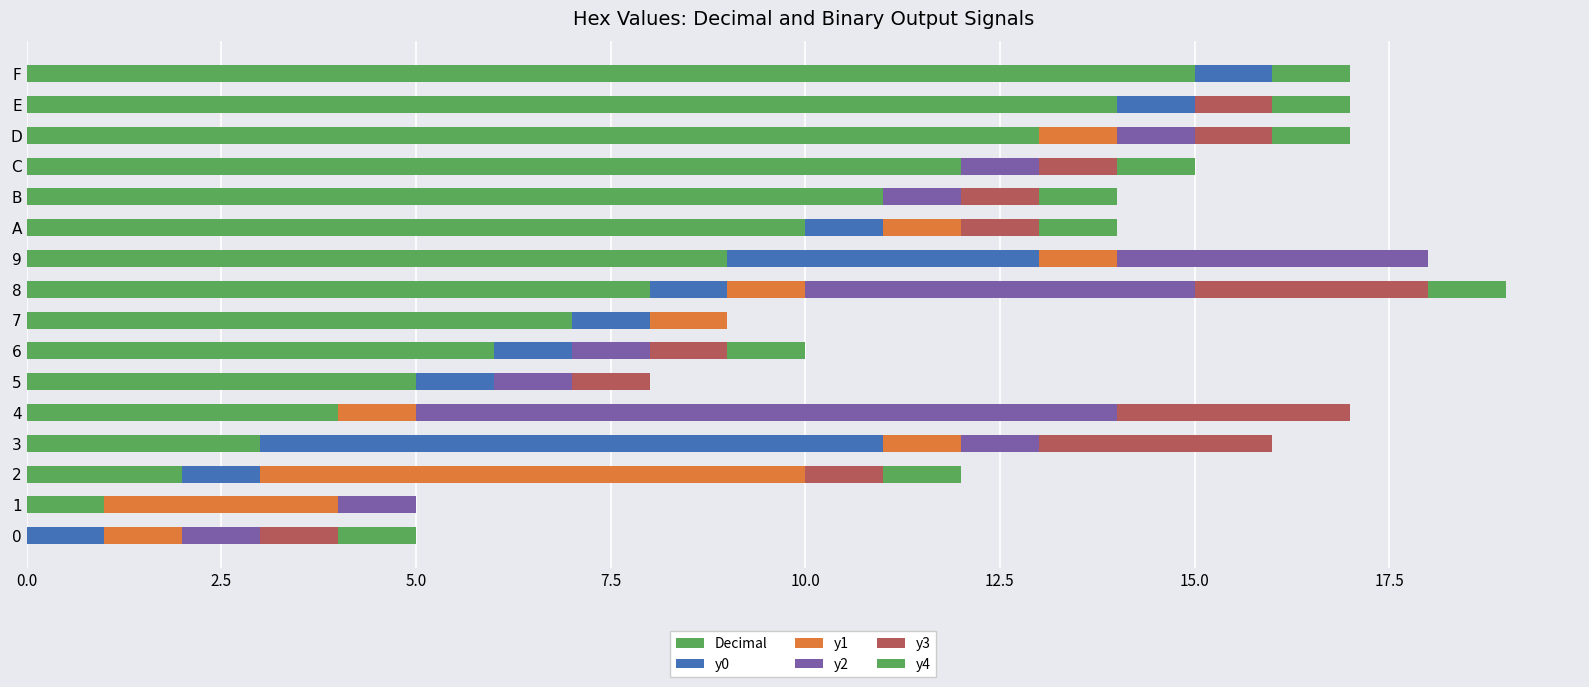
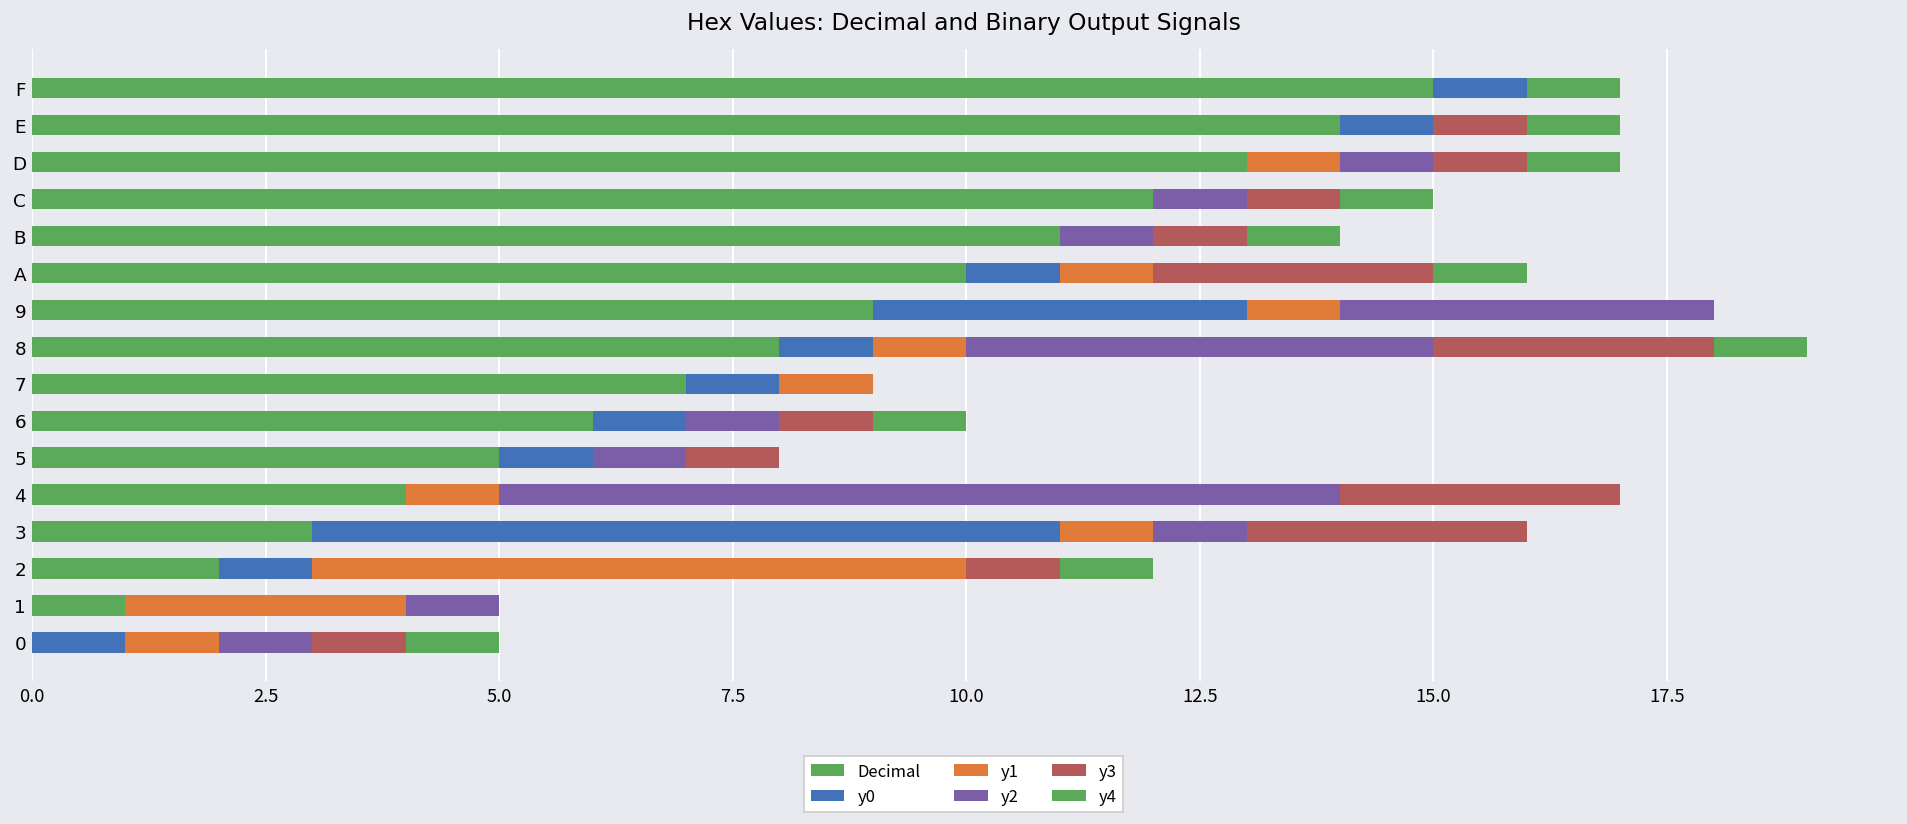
  {
    "y2": {
      "F": 0,
      "E": 0,
      "D": 1,
      "C": 1,
      "B": 1,
      "A": 0,
      "9": 4,
      "8": 5,
      "7": 0,
      "6": 1,
      "5": 1,
      "4": 9,
      "3": 1,
      "2": 0,
      "1": 1,
      "0": 1
    },
    "y3": {
      "F": 0,
      "E": 1,
      "D": 1,
      "C": 1,
      "B": 1,
-     "A": 1,
+     "A": 3,
      "9": 0,
      "8": 3,
      "7": 0,
      "6": 1,
      "5": 1,
      "4": 3,
      "3": 3,
      "2": 1,
      "1": 0,
      "0": 1
    }
  }
